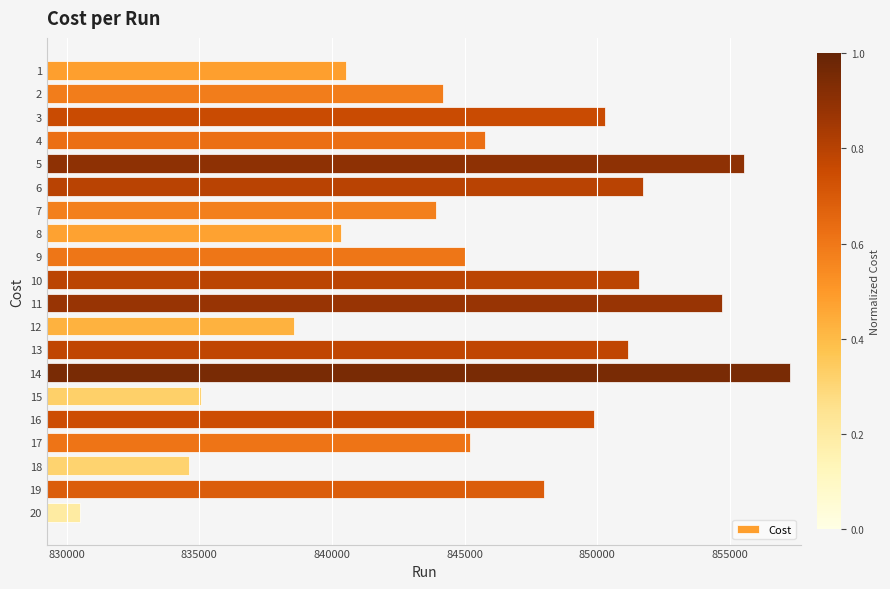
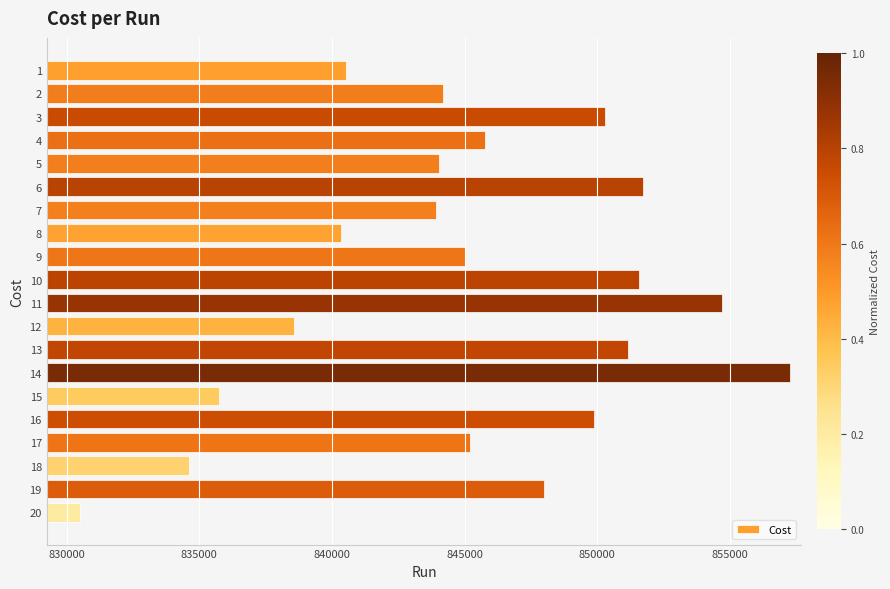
  {
    "1": 840600,
    "2": 844200,
    "3": 850300,
    "4": 845800,
-   "5": 855500,
+   "5": 844000,
    "6": 851700,
    "7": 843900,
    "8": 840400,
    "9": 845000,
    "10": 851600,
    "11": 854700,
    "12": 838600,
    "13": 851200,
    "14": 857300,
-   "15": 835100,
+   "15": 835800,
    "16": 849900,
    "17": 845200,
    "18": 834600,
    "19": 848000,
    "20": 830500
  }
